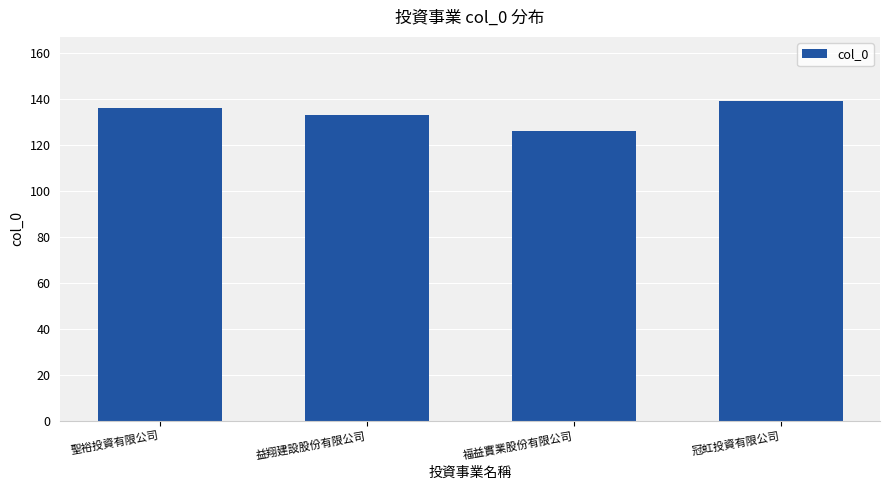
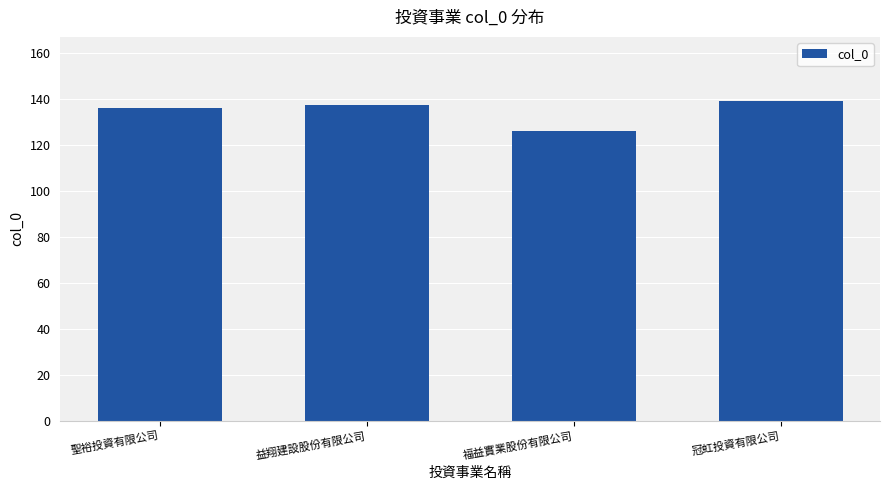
  {
    "聖裕投資有限公司": 136,
-   "益翔建設股份有限公司": 133,
+   "益翔建設股份有限公司": 137,
    "福益實業股份有限公司": 126,
    "冠虹投資有限公司": 139
  }
